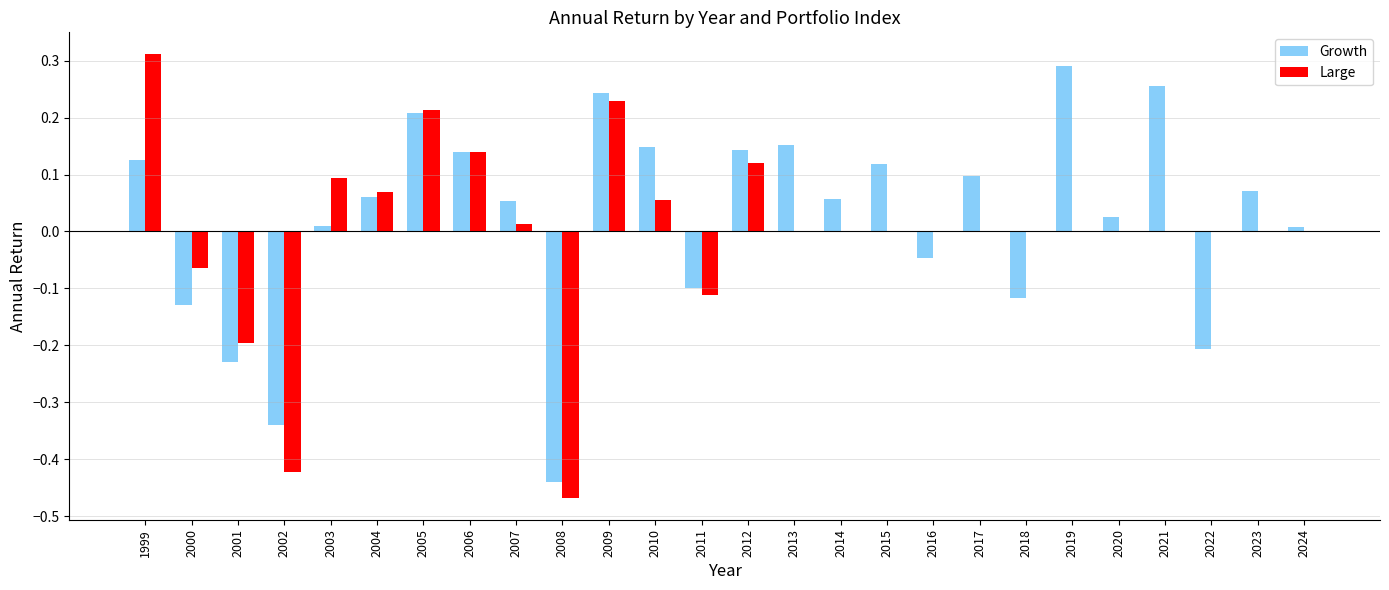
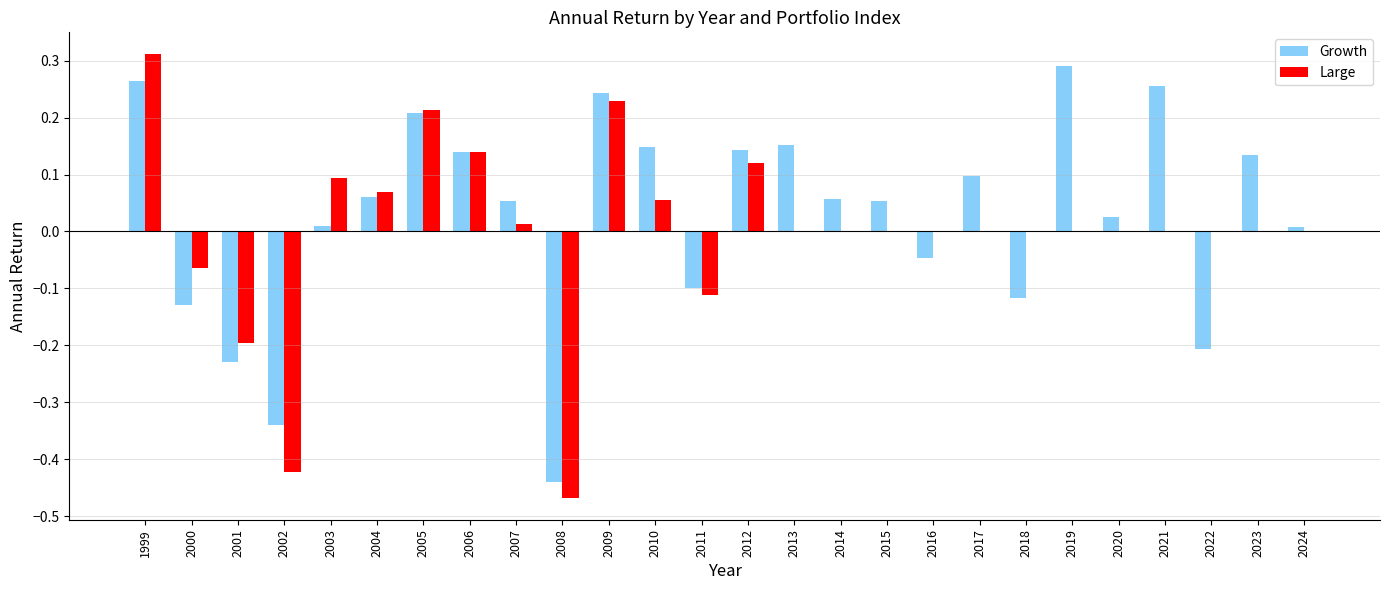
  {
    "Growth": {
-     "1999": 0.13,
+     "1999": 0.27,
      "2000": -0.13,
      "2001": -0.23,
      "2002": -0.34,
      "2003": 0.01,
      "2004": 0.06,
      "2005": 0.21,
      "2006": 0.14,
      "2007": 0.05,
      "2008": -0.44,
      "2009": 0.24,
      "2010": 0.15,
      "2011": -0.10,
      "2012": 0.14,
      "2013": 0.15,
      "2014": 0.06,
-     "2015": 0.12,
+     "2015": 0.05,
      "2016": -0.05,
      "2017": 0.10,
      "2018": -0.12,
      "2019": 0.29,
      "2020": 0.03,
      "2021": 0.26,
      "2022": -0.21,
-     "2023": 0.07,
+     "2023": 0.14,
      "2024": 0.01
    },
    "Large": {
      "1999": 0.31,
      "2000": -0.06,
      "2001": -0.20,
      "2002": -0.42,
      "2003": 0.09,
      "2004": 0.07,
      "2005": 0.21,
      "2006": 0.14,
      "2007": 0.01,
      "2008": -0.47,
      "2009": 0.23,
      "2010": 0.05,
      "2011": -0.11,
      "2012": 0.12,
      "2013": 0.00,
      "2014": 0.00,
      "2015": 0.00,
      "2016": 0.00,
      "2017": 0.00,
      "2018": 0.00,
      "2019": 0.00,
      "2020": 0.00,
      "2021": 0.00,
      "2022": 0.00,
      "2023": 0.00,
      "2024": 0.00
    }
  }
